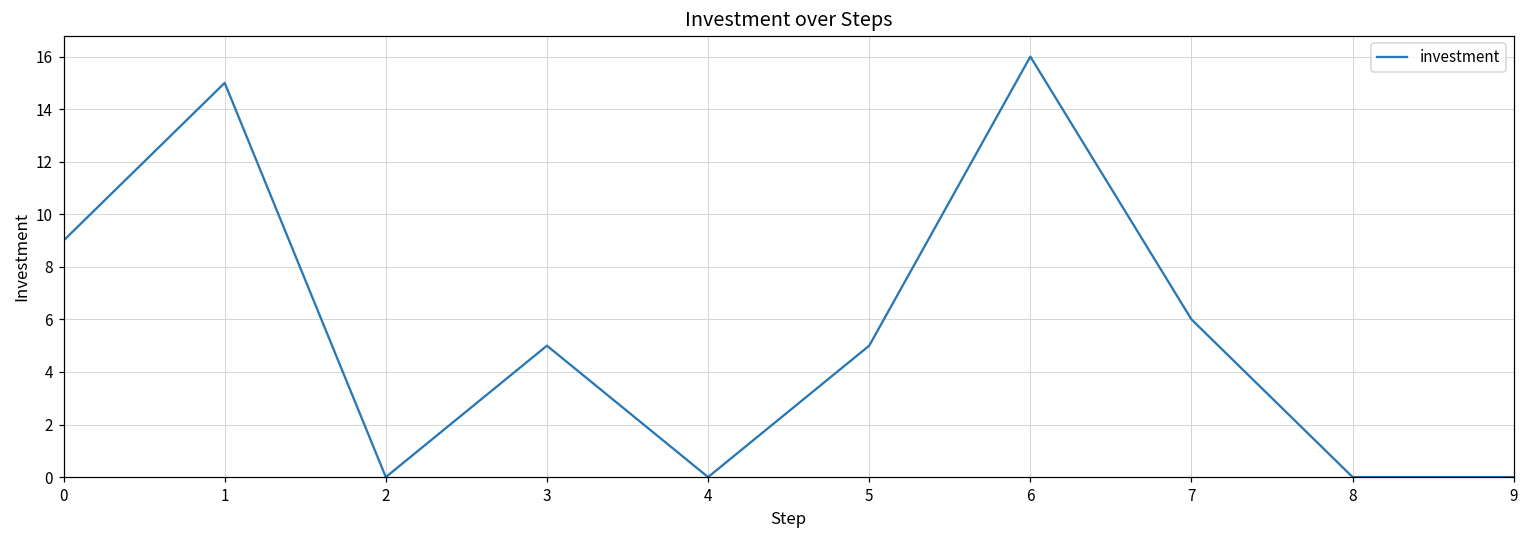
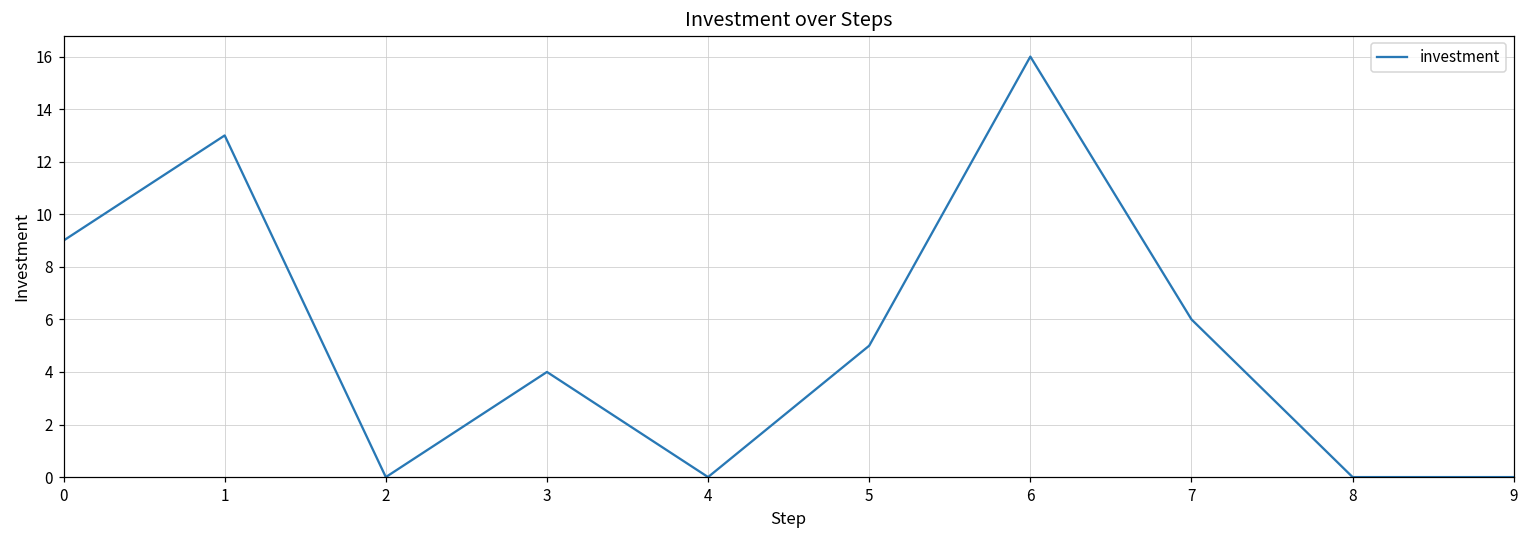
  {
    "0": 9,
-   "1": 15,
+   "1": 13,
    "2": 0,
-   "3": 5,
+   "3": 4,
    "4": 0,
    "5": 5,
    "6": 16,
    "7": 6,
    "8": 0,
    "9": 0
  }
